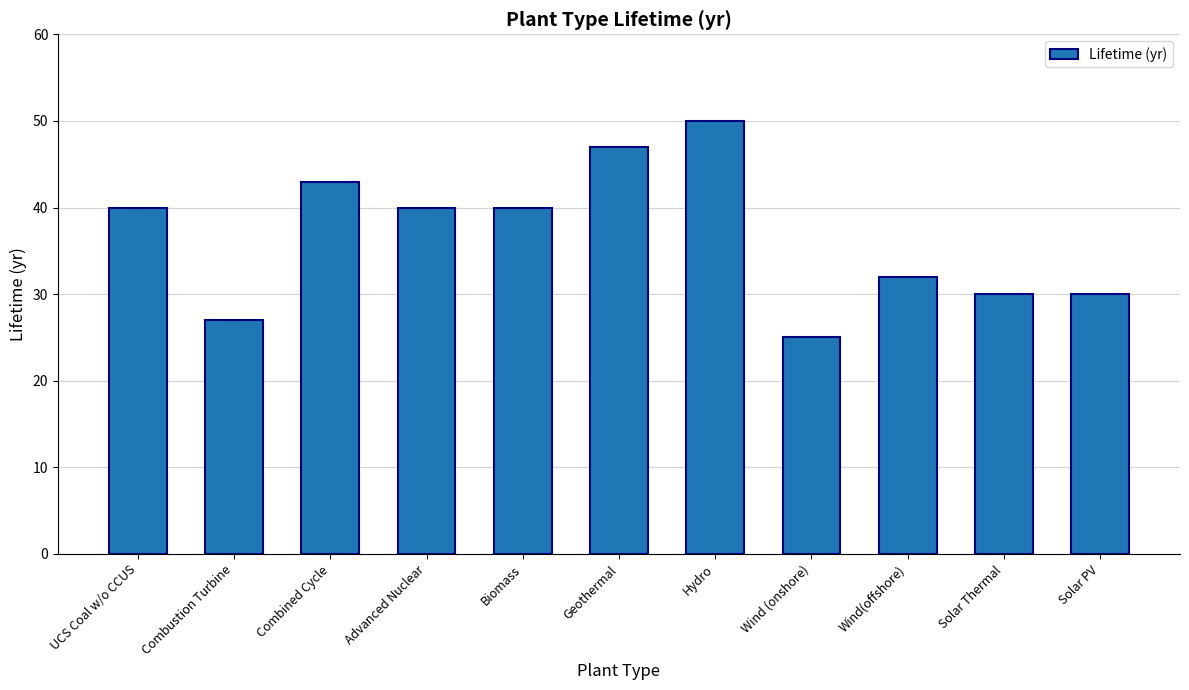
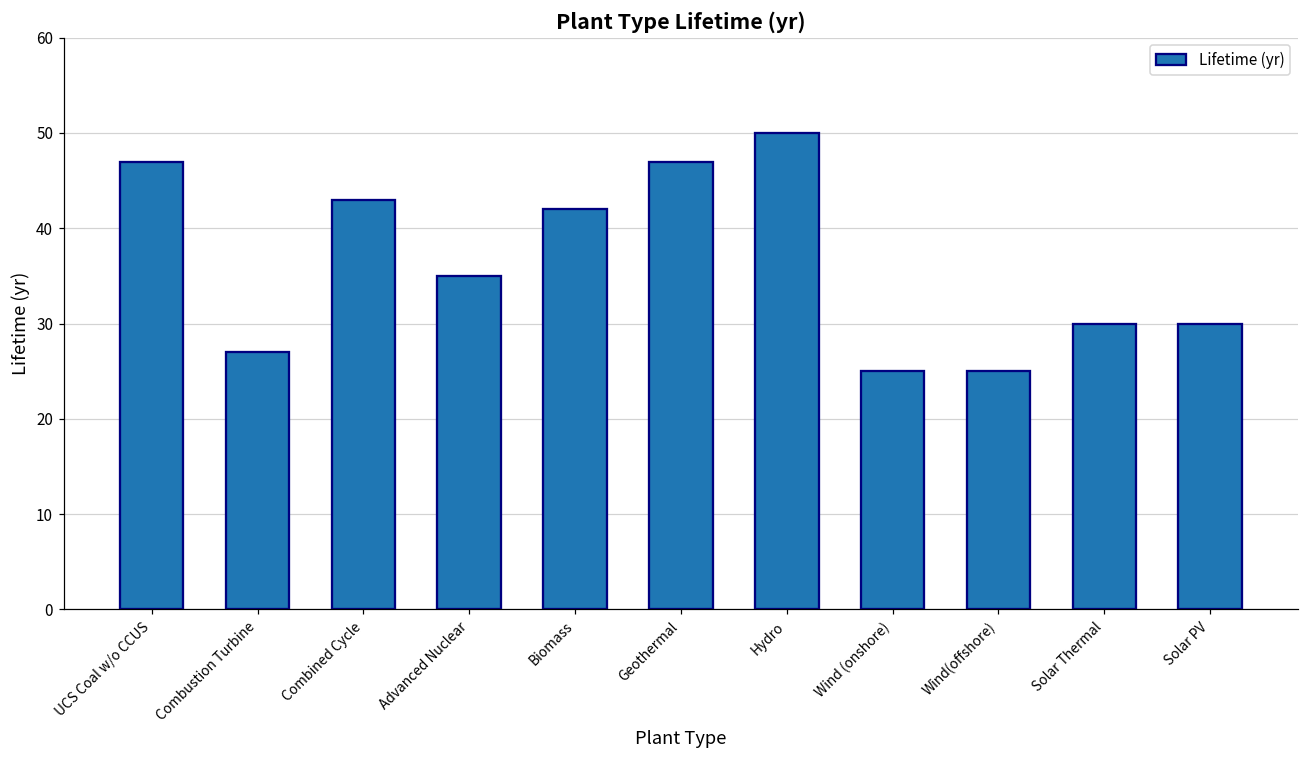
  {
-   "UCS Coal w/o CCUS": 40,
+   "UCS Coal w/o CCUS": 47,
    "Combustion Turbine": 27,
    "Combined Cycle": 43,
-   "Advanced Nuclear": 40,
-   "Biomass": 40,
+   "Advanced Nuclear": 35,
+   "Biomass": 42,
    "Geothermal": 47,
    "Hydro": 50,
    "Wind (onshore)": 25,
-   "Wind(offshore)": 32,
+   "Wind(offshore)": 25,
    "Solar Thermal": 30,
    "Solar PV": 30
  }
